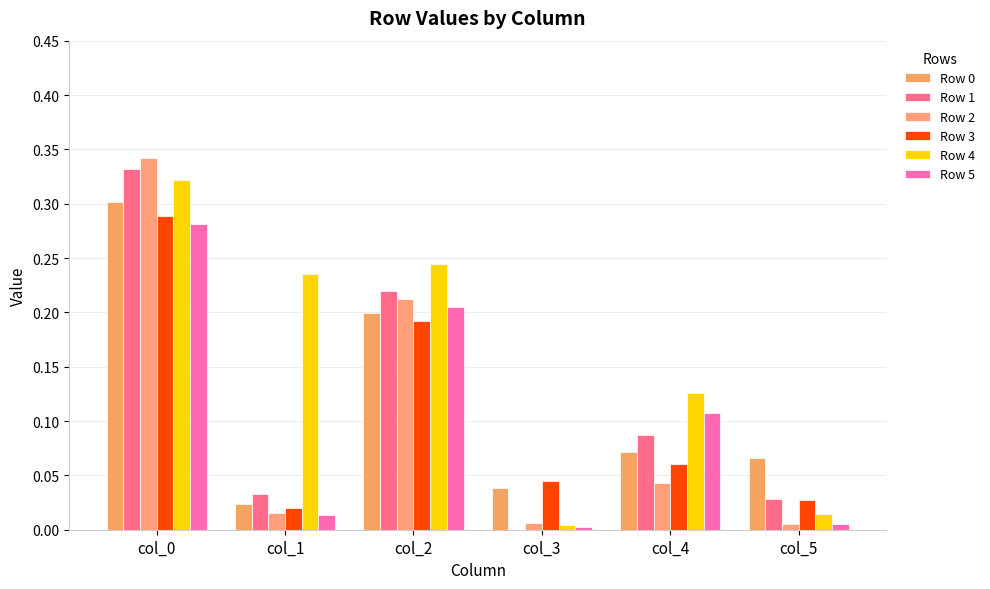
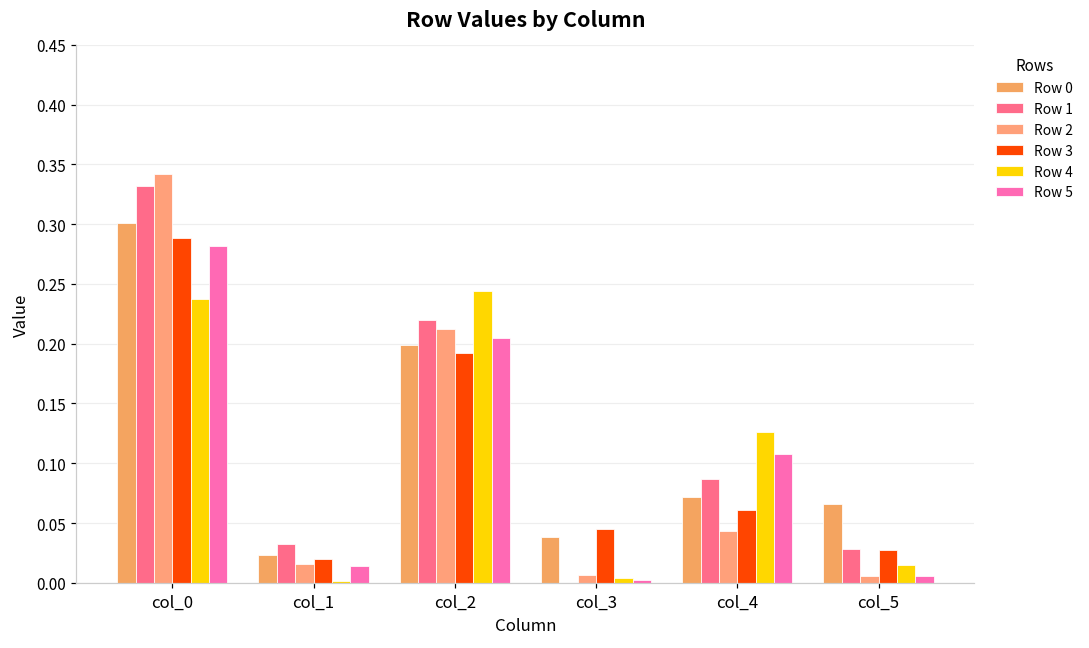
  {
    "Row 3": {
      "col_0": 0.288,
      "col_1": 0.020,
      "col_2": 0.192,
      "col_3": 0.045,
      "col_4": 0.061,
      "col_5": 0.027
    },
    "Row 4": {
-     "col_0": 0.322,
-     "col_1": 0.235,
+     "col_0": 0.237,
+     "col_1": 0.002,
      "col_2": 0.244,
      "col_3": 0.004,
      "col_4": 0.126,
      "col_5": 0.015
    }
  }
